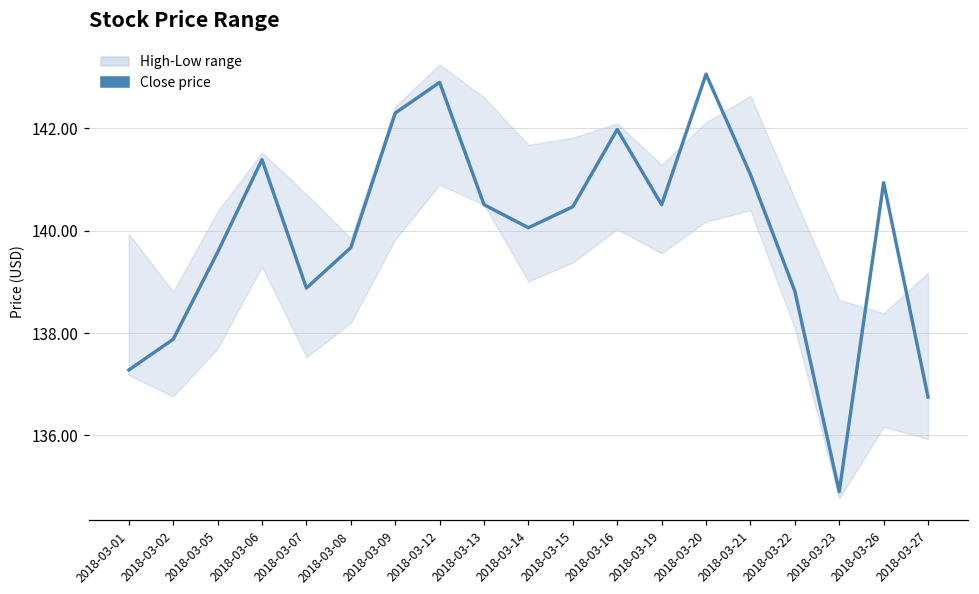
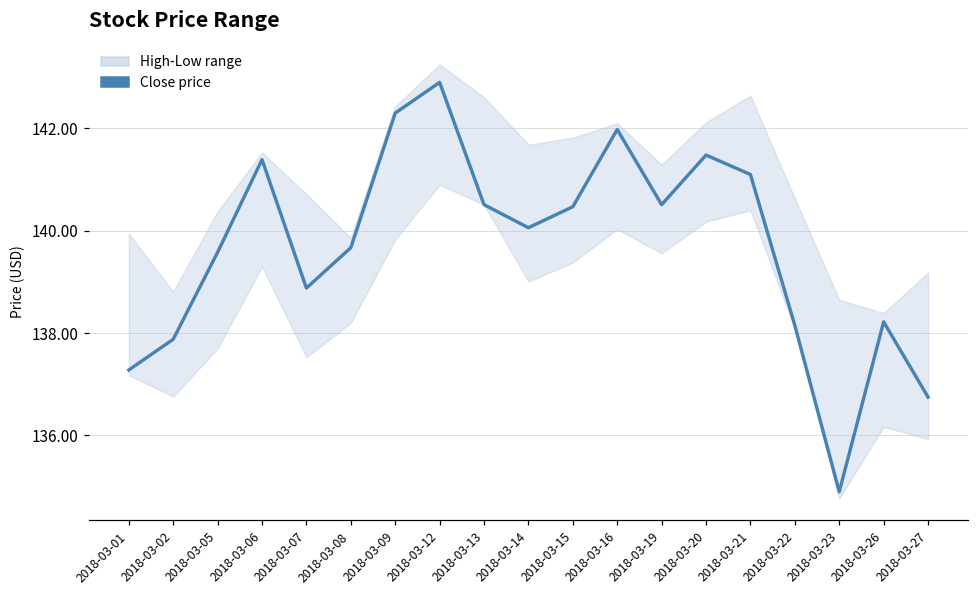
  {
    "Close price": {
      "2018-03-01": 137.3,
      "2018-03-02": 137.9,
      "2018-03-05": 139.6,
      "2018-03-06": 141.4,
      "2018-03-07": 138.9,
      "2018-03-08": 139.7,
      "2018-03-09": 142.3,
      "2018-03-12": 142.9,
      "2018-03-13": 140.5,
      "2018-03-14": 140.1,
      "2018-03-15": 140.5,
      "2018-03-16": 142.0,
      "2018-03-19": 140.5,
-     "2018-03-20": 143.1,
+     "2018-03-20": 141.5,
      "2018-03-21": 141.1,
-     "2018-03-22": 138.8,
+     "2018-03-22": 138.2,
      "2018-03-23": 134.9,
-     "2018-03-26": 140.9,
+     "2018-03-26": 138.2,
      "2018-03-27": 136.8
    }
  }
